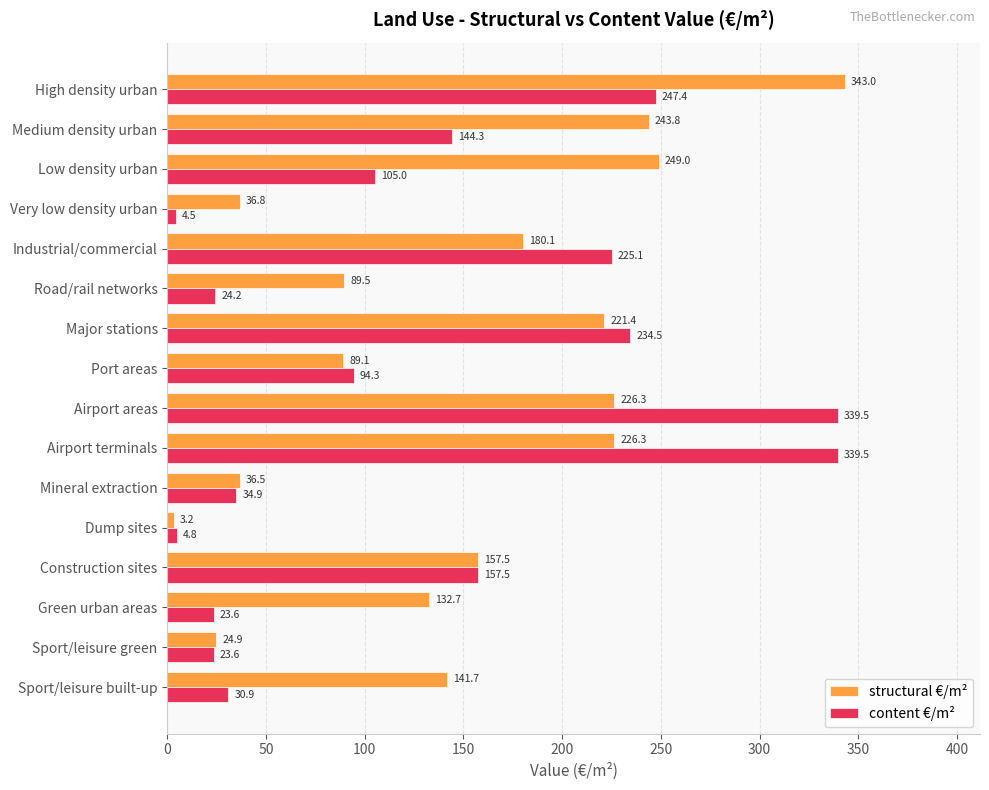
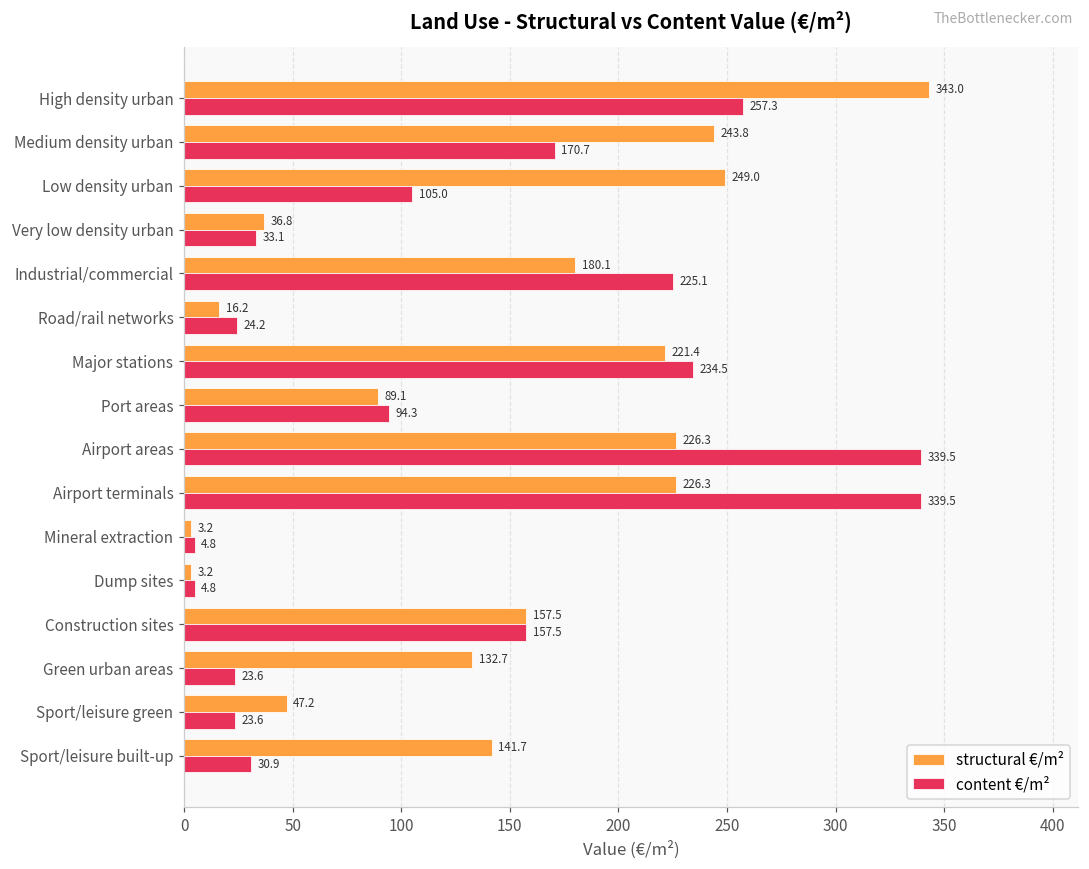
  {
    "structural €/m²": {
      "High density urban": 343.0,
      "Medium density urban": 243.8,
      "Low density urban": 249.0,
      "Very low density urban": 36.8,
      "Industrial/commercial": 180.1,
-     "Road/rail networks": 89.5,
+     "Road/rail networks": 16.2,
      "Major stations": 221.4,
      "Port areas": 89.1,
      "Airport areas": 226.3,
      "Airport terminals": 226.3,
-     "Mineral extraction": 36.5,
+     "Mineral extraction": 3.2,
      "Dump sites": 3.2,
      "Construction sites": 157.5,
      "Green urban areas": 132.7,
-     "Sport/leisure green": 24.9,
+     "Sport/leisure green": 47.2,
      "Sport/leisure built-up": 141.7
    },
    "content €/m²": {
-     "High density urban": 247.4,
-     "Medium density urban": 144.3,
+     "High density urban": 257.3,
+     "Medium density urban": 170.7,
      "Low density urban": 105.0,
-     "Very low density urban": 4.5,
+     "Very low density urban": 33.1,
      "Industrial/commercial": 225.1,
      "Road/rail networks": 24.2,
      "Major stations": 234.5,
      "Port areas": 94.3,
      "Airport areas": 339.5,
      "Airport terminals": 339.5,
-     "Mineral extraction": 34.9,
+     "Mineral extraction": 4.8,
      "Dump sites": 4.8,
      "Construction sites": 157.5,
      "Green urban areas": 23.6,
      "Sport/leisure green": 23.6,
      "Sport/leisure built-up": 30.9
    }
  }
